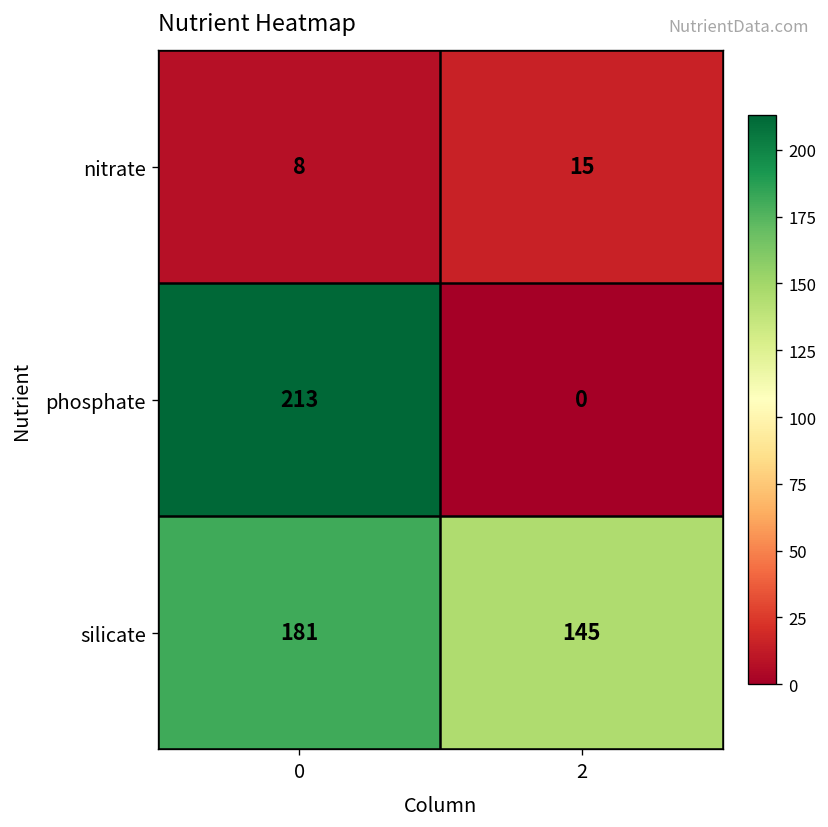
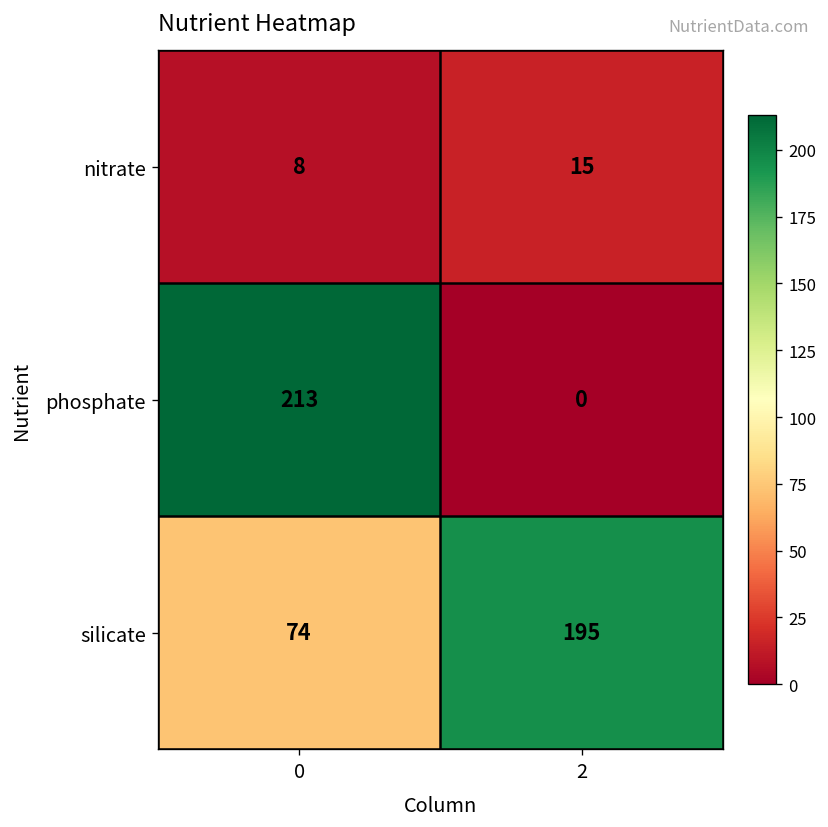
  {
    "nitrate": {
      "0": 8,
      "2": 15
    },
    "phosphate": {
      "0": 213,
      "2": 0
    },
    "silicate": {
-     "0": 181,
-     "2": 145
+     "0": 74,
+     "2": 195
    }
  }
